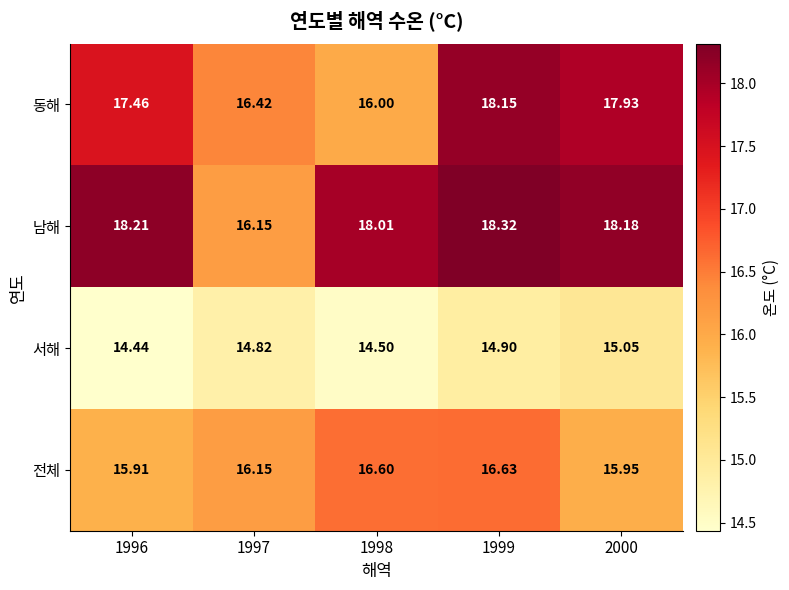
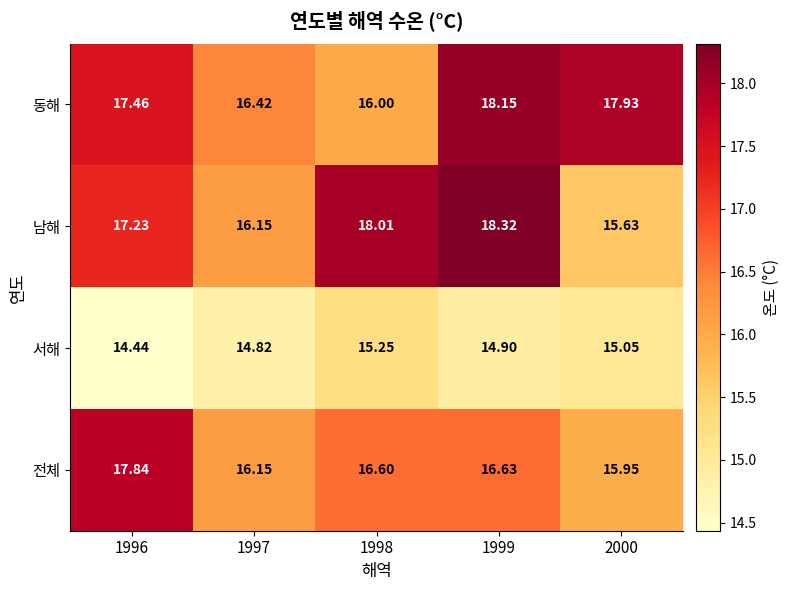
  {
    "동해": {
      "1996": 17.46,
      "1997": 16.42,
      "1998": 16.00,
      "1999": 18.15,
      "2000": 17.93
    },
    "남해": {
-     "1996": 18.21,
+     "1996": 17.23,
      "1997": 16.15,
      "1998": 18.01,
      "1999": 18.32,
-     "2000": 18.18
+     "2000": 15.63
    },
    "서해": {
      "1996": 14.44,
      "1997": 14.82,
-     "1998": 14.50,
+     "1998": 15.25,
      "1999": 14.90,
      "2000": 15.05
    },
    "전체": {
-     "1996": 15.91,
+     "1996": 17.84,
      "1997": 16.15,
      "1998": 16.60,
      "1999": 16.63,
      "2000": 15.95
    }
  }
